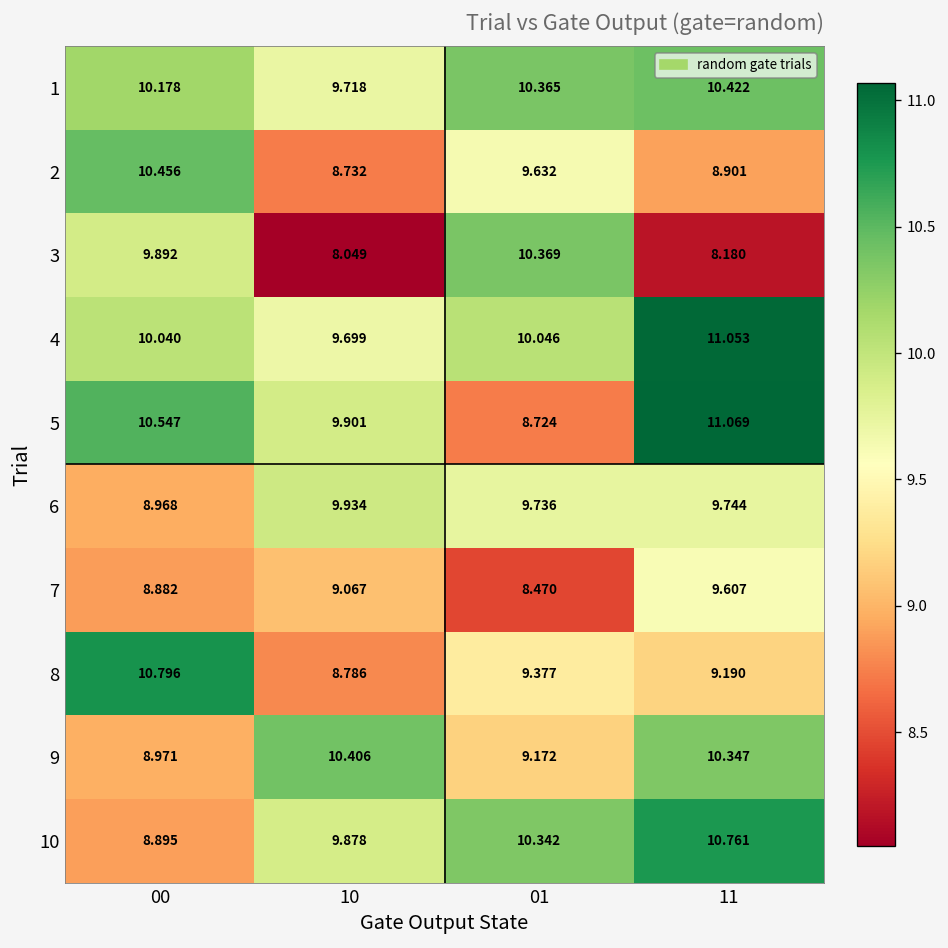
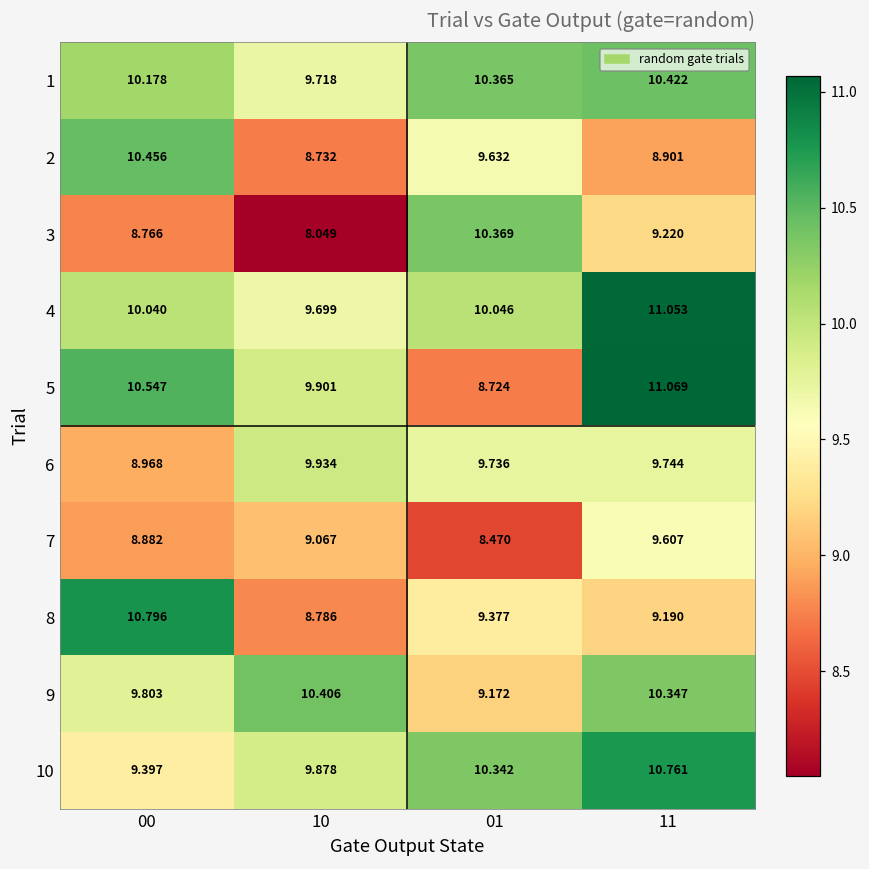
  {
    "1": {
      "00": 10.178,
      "10": 9.718,
      "01": 10.365,
      "11": 10.422
    },
    "2": {
      "00": 10.456,
      "10": 8.732,
      "01": 9.632,
      "11": 8.901
    },
    "3": {
-     "00": 9.892,
+     "00": 8.766,
      "10": 8.049,
      "01": 10.369,
-     "11": 8.180
+     "11": 9.220
    },
    "4": {
      "00": 10.040,
      "10": 9.699,
      "01": 10.046,
      "11": 11.053
    },
    "5": {
      "00": 10.547,
      "10": 9.901,
      "01": 8.724,
      "11": 11.069
    },
    "6": {
      "00": 8.968,
      "10": 9.934,
      "01": 9.736,
      "11": 9.744
    },
    "7": {
      "00": 8.882,
      "10": 9.067,
      "01": 8.470,
      "11": 9.607
    },
    "8": {
      "00": 10.796,
      "10": 8.786,
      "01": 9.377,
      "11": 9.190
    },
    "9": {
-     "00": 8.971,
+     "00": 9.803,
      "10": 10.406,
      "01": 9.172,
      "11": 10.347
    },
    "10": {
-     "00": 8.895,
+     "00": 9.397,
      "10": 9.878,
      "01": 10.342,
      "11": 10.761
    }
  }
